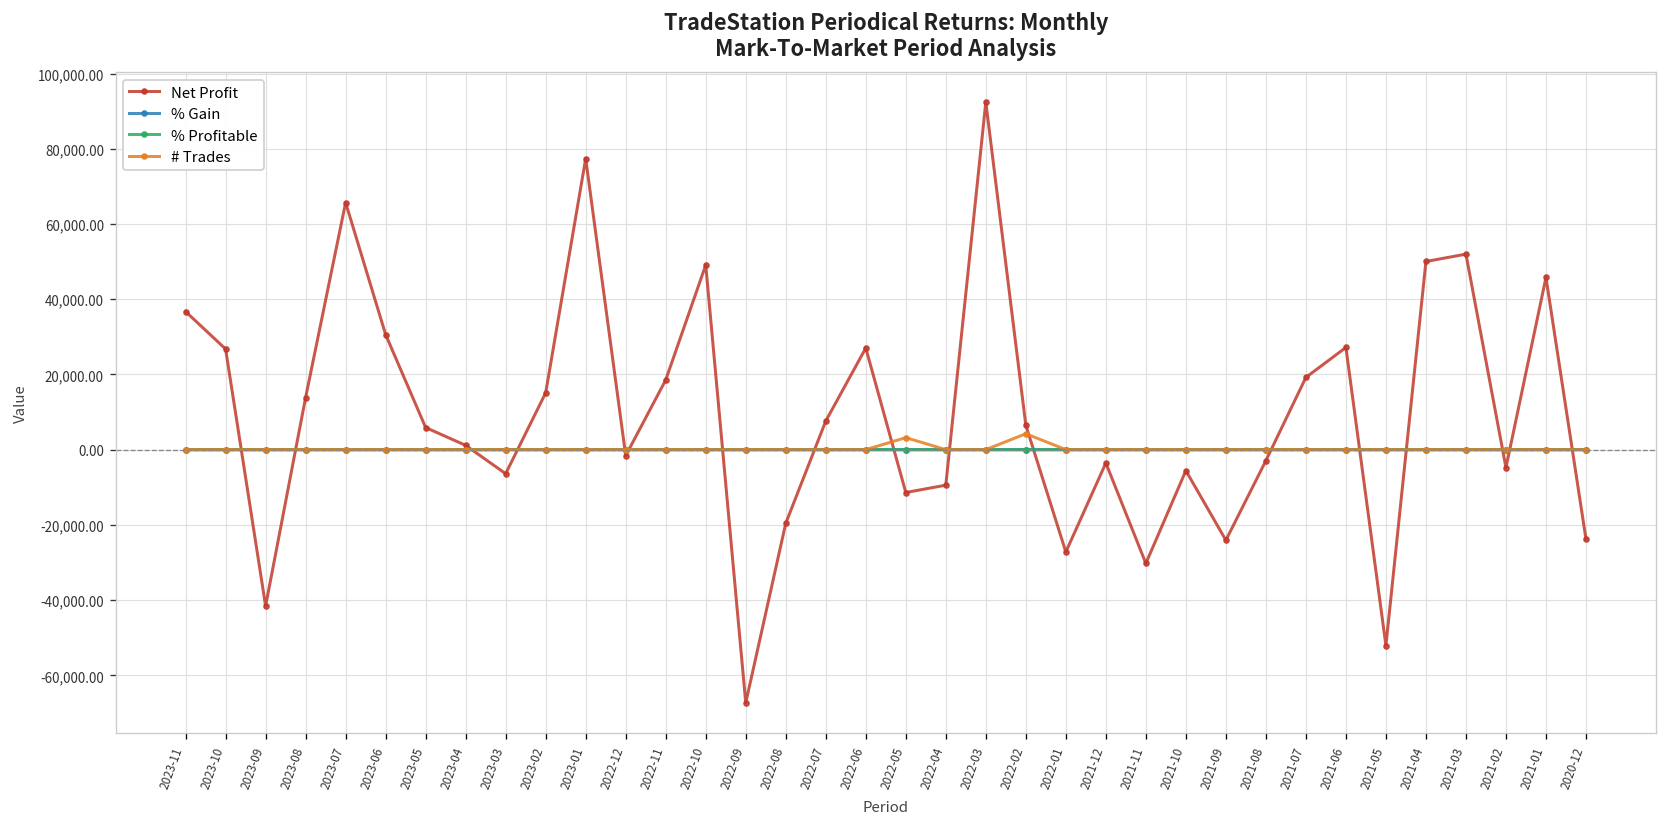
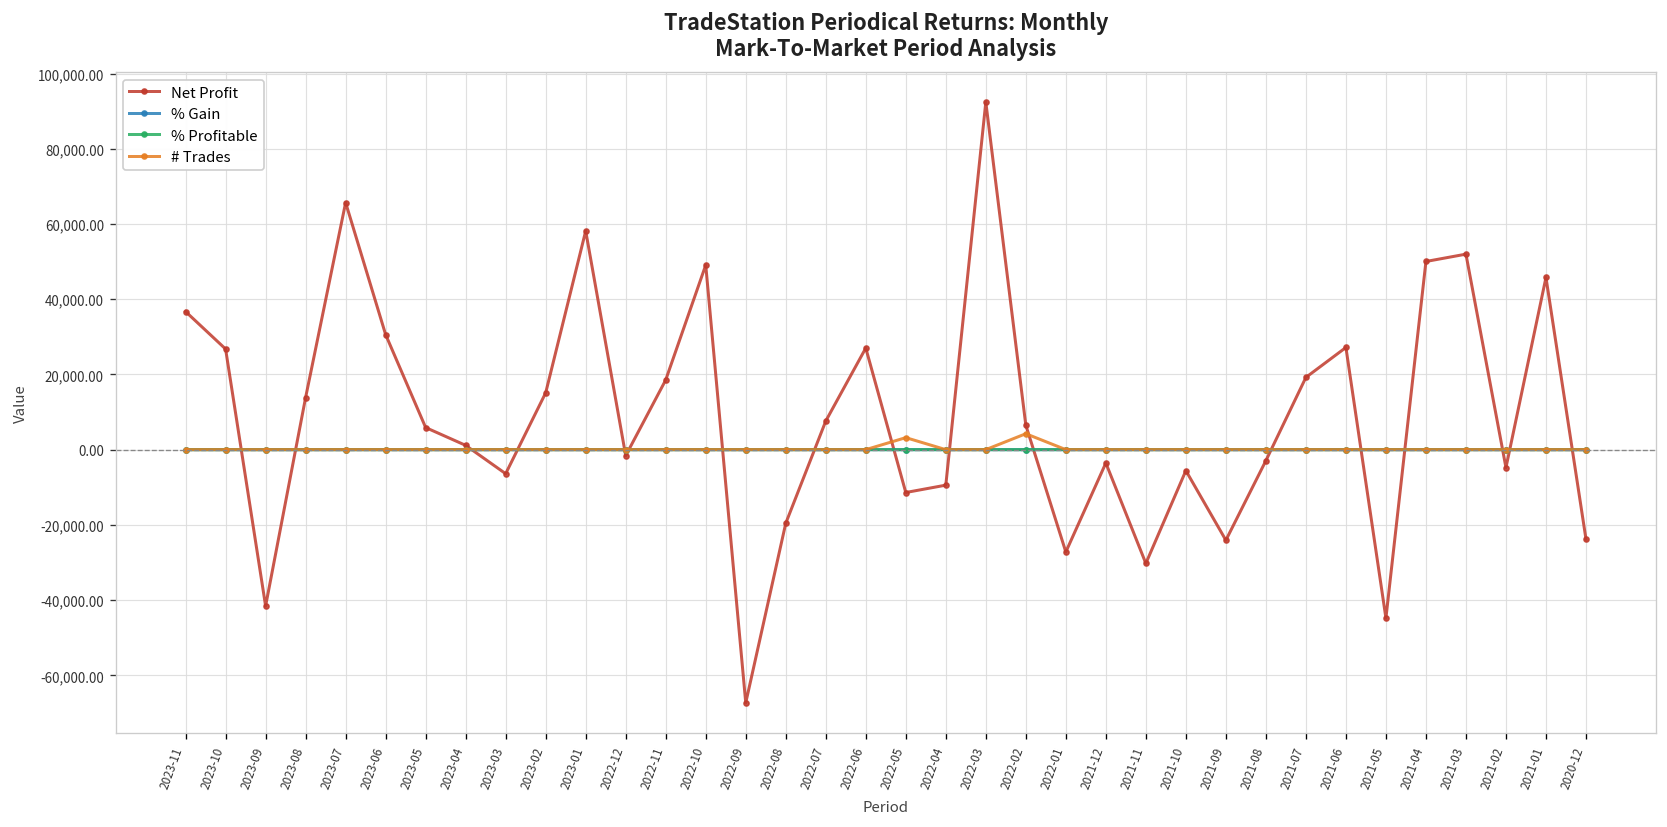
  {
    "Net Profit": {
      "2023-11": "37,000",
      "2023-10": "27,000",
      "2023-09": "-42,000",
      "2023-08": "14,000",
      "2023-07": "66,000",
      "2023-06": "31,000",
      "2023-05": "6,000",
      "2023-04": "1,000",
      "2023-03": "-6,000",
      "2023-02": "15,000",
-     "2023-01": "77,000",
+     "2023-01": "58,000",
      "2022-12": "-2,000",
      "2022-11": "19,000",
      "2022-10": "49,000",
      "2022-09": "-67,000",
      "2022-08": "-20,000",
      "2022-07": "8,000",
      "2022-06": "27,000",
      "2022-05": "-11,000",
      "2022-04": "-9,000",
      "2022-03": "92,000",
      "2022-02": "6,000",
      "2022-01": "-27,000",
      "2021-12": "-4,000",
      "2021-11": "-30,000",
      "2021-10": "-6,000",
      "2021-09": "-24,000",
      "2021-08": "-3,000",
      "2021-07": "19,000",
      "2021-06": "27,000",
-     "2021-05": "-52,000",
+     "2021-05": "-45,000",
      "2021-04": "50,000",
      "2021-03": "52,000",
      "2021-02": "-5,000",
      "2021-01": "46,000",
      "2020-12": "-24,000"
    },
    "% Profitable": {
      "2022-05": "0",
      "2022-02": "0"
    },
    "# Trades": {
      "2022-05": "3,000",
      "2022-02": "4,000"
    }
  }
